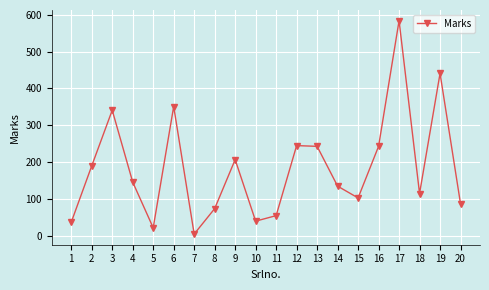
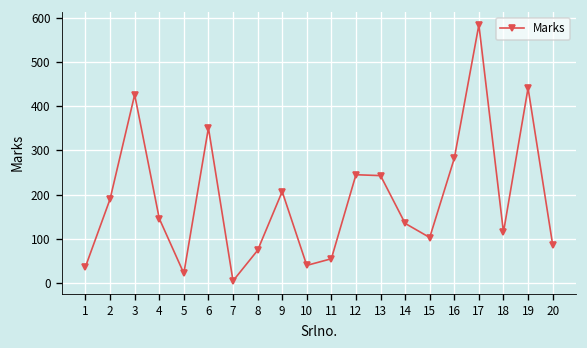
  {
    "1": 40,
    "2": 190,
-   "3": 340,
+   "3": 430,
    "4": 150,
    "5": 20,
    "6": 350,
    "7": 10,
    "8": 70,
    "9": 210,
    "10": 40,
    "11": 60,
    "12": 250,
    "13": 240,
    "14": 140,
    "15": 100,
-   "16": 240,
+   "16": 280,
    "17": 580,
    "18": 120,
    "19": 440,
    "20": 90
  }
